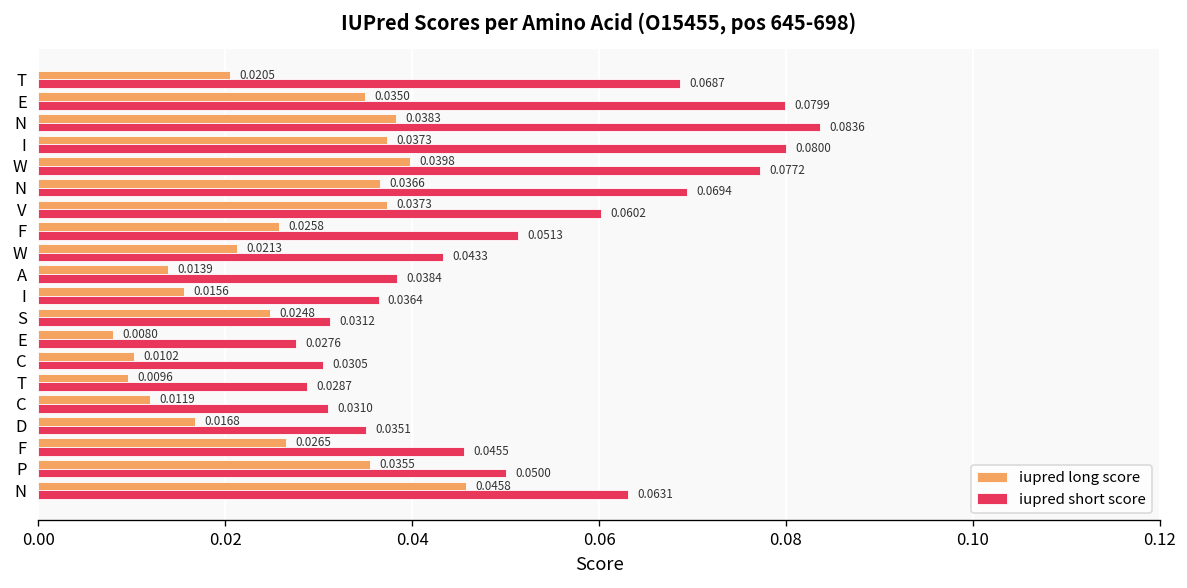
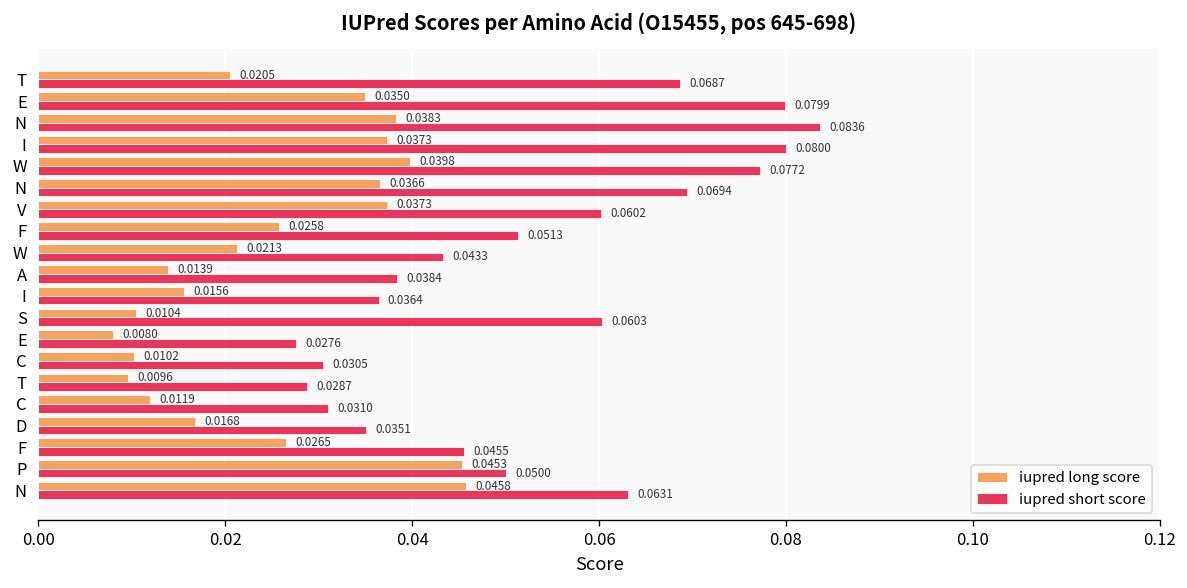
  {
    "iupred long score": {
      "V": 0.0373,
      "A": 0.0139,
-     "S": 0.0248,
+     "S": 0.0104,
      "D": 0.0168,
-     "P": 0.0355
+     "P": 0.0453
    },
    "iupred short score": {
      "V": 0.0602,
      "A": 0.0384,
-     "S": 0.0312,
+     "S": 0.0603,
      "D": 0.0351,
      "P": 0.0500
    }
  }
